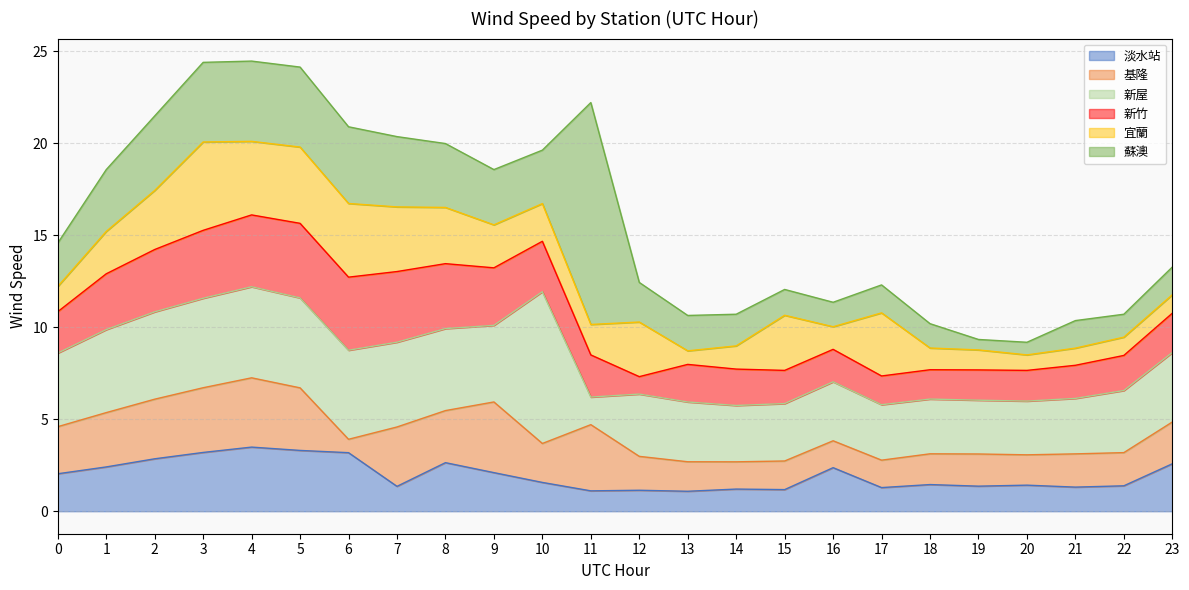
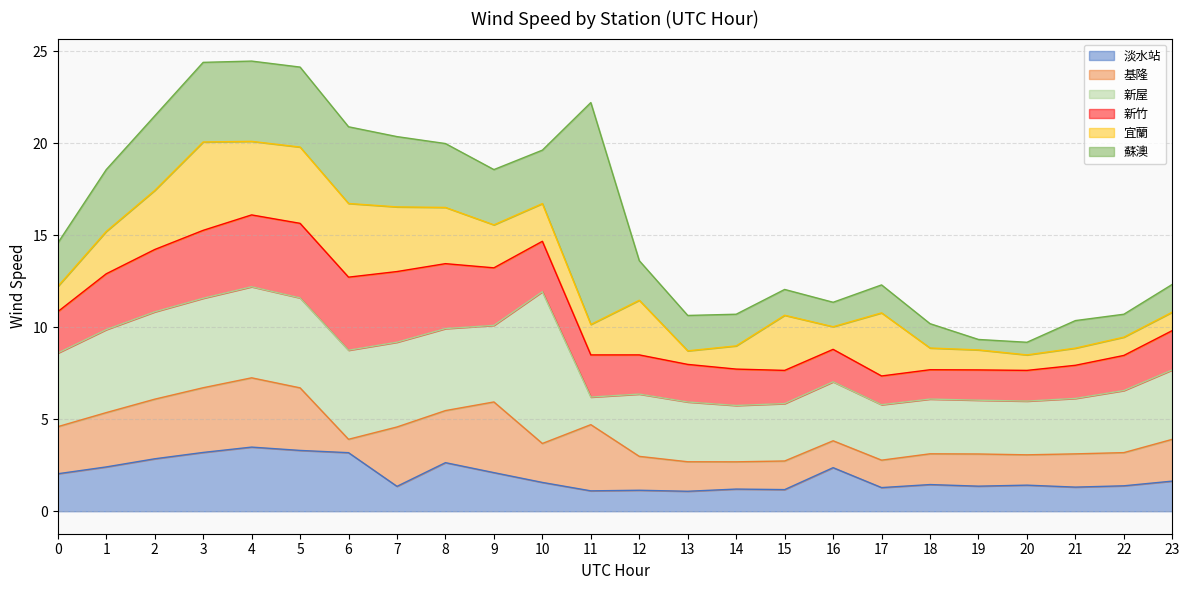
  {
    "淡水站": {
      "0": 2.0,
      "1": 2.4,
      "2": 2.8,
      "3": 3.2,
      "4": 3.5,
      "5": 3.3,
      "6": 3.2,
      "7": 1.4,
      "8": 2.6,
      "9": 2.1,
      "10": 1.6,
      "11": 1.1,
      "12": 1.1,
      "13": 1.1,
      "14": 1.2,
      "15": 1.2,
      "16": 2.4,
      "17": 1.3,
      "18": 1.4,
      "19": 1.4,
      "20": 1.4,
      "21": 1.3,
      "22": 1.4,
-     "23": 2.6
+     "23": 1.6
    },
    "基隆": {
      "0": 2.6,
      "1": 3.0,
      "2": 3.2,
      "3": 3.5,
      "4": 3.8,
      "5": 3.4,
      "6": 0.7,
      "7": 3.2,
      "8": 2.8,
      "9": 3.8,
      "10": 2.1,
      "11": 3.6,
      "12": 1.8,
      "13": 1.6,
      "14": 1.5,
      "15": 1.6,
      "16": 1.5,
      "17": 1.5,
      "18": 1.7,
      "19": 1.7,
      "20": 1.6,
      "21": 1.8,
      "22": 1.8,
      "23": 2.3
    },
    "新屋": {
      "0": 4.0,
      "1": 4.5,
      "2": 4.7,
      "3": 4.9,
      "4": 4.9,
      "5": 4.9,
      "6": 4.8,
      "7": 4.6,
      "8": 4.5,
      "9": 4.2,
      "10": 8.2,
      "11": 1.5,
      "12": 3.4,
      "13": 3.2,
      "14": 3.1,
      "15": 3.1,
      "16": 3.2,
      "17": 3.0,
      "18": 3.0,
      "19": 2.9,
      "20": 2.9,
      "21": 3.0,
      "22": 3.4,
      "23": 3.8
    },
    "新竹": {
      "0": 2.2,
      "1": 3.0,
      "2": 3.4,
      "3": 3.7,
      "4": 3.9,
      "5": 4.1,
      "6": 4.0,
      "7": 3.8,
      "8": 3.5,
      "9": 3.1,
      "10": 2.7,
      "11": 2.3,
-     "12": 0.9,
+     "12": 2.1,
      "13": 2.0,
      "14": 2.0,
      "15": 1.8,
      "16": 1.8,
      "17": 1.6,
      "18": 1.6,
      "19": 1.6,
      "20": 1.7,
      "21": 1.8,
      "22": 1.9,
      "23": 2.1
    },
    "宜蘭": {
      "0": 1.4,
      "1": 2.3,
      "2": 3.2,
      "3": 4.8,
      "4": 4.0,
      "5": 4.1,
      "6": 4.0,
      "7": 3.5,
      "8": 3.1,
      "9": 2.3,
      "10": 2.0,
      "11": 1.7,
      "12": 3.0,
      "13": 0.7,
      "14": 1.3,
      "15": 3.0,
      "16": 1.2,
      "17": 3.4,
      "18": 1.2,
      "19": 1.1,
      "20": 0.8,
      "21": 0.9,
      "22": 1.0,
      "23": 1.0
    },
    "蘇澳": {
      "0": 2.4,
      "1": 3.4,
      "2": 4.0,
      "3": 4.3,
      "4": 4.4,
      "5": 4.3,
      "6": 4.2,
      "7": 3.8,
      "8": 3.5,
      "9": 3.0,
      "10": 2.9,
      "11": 12.1,
      "12": 2.2,
      "13": 1.9,
      "14": 1.7,
      "15": 1.4,
      "16": 1.3,
      "17": 1.5,
      "18": 1.3,
      "19": 0.6,
      "20": 0.7,
      "21": 1.5,
      "22": 1.2,
      "23": 1.5
    }
  }
